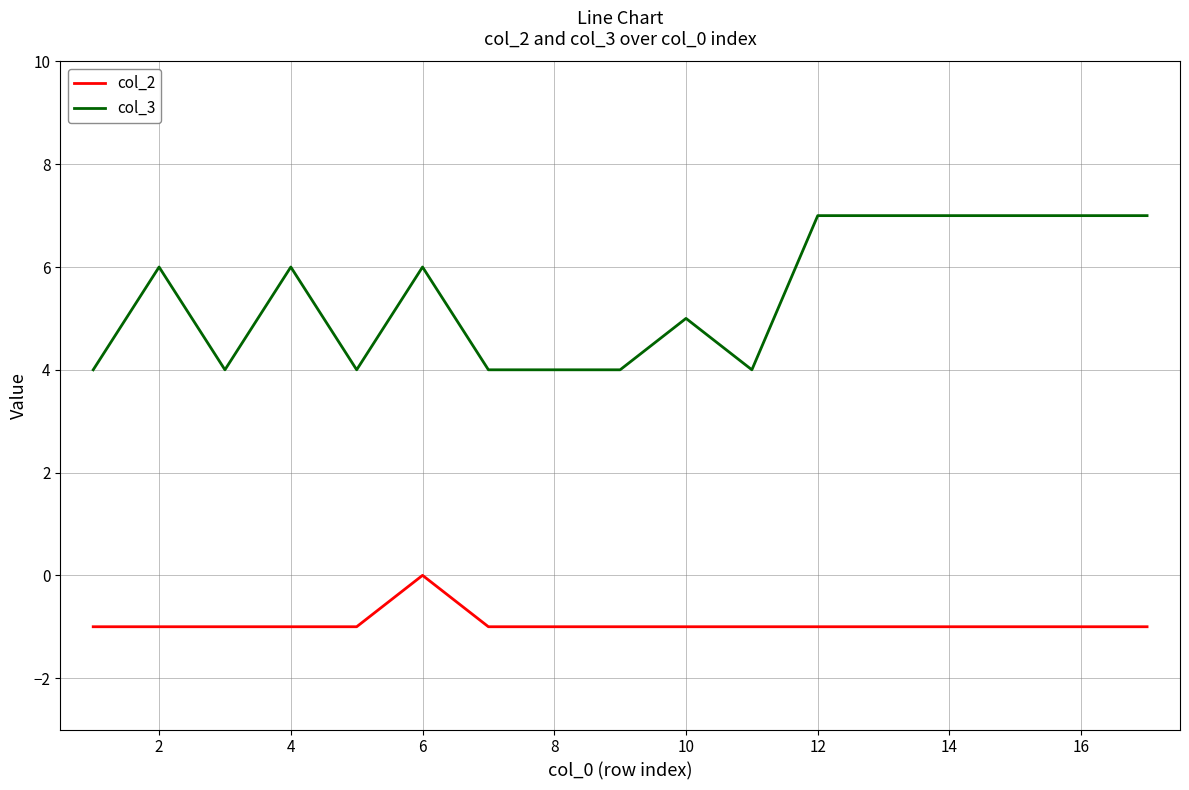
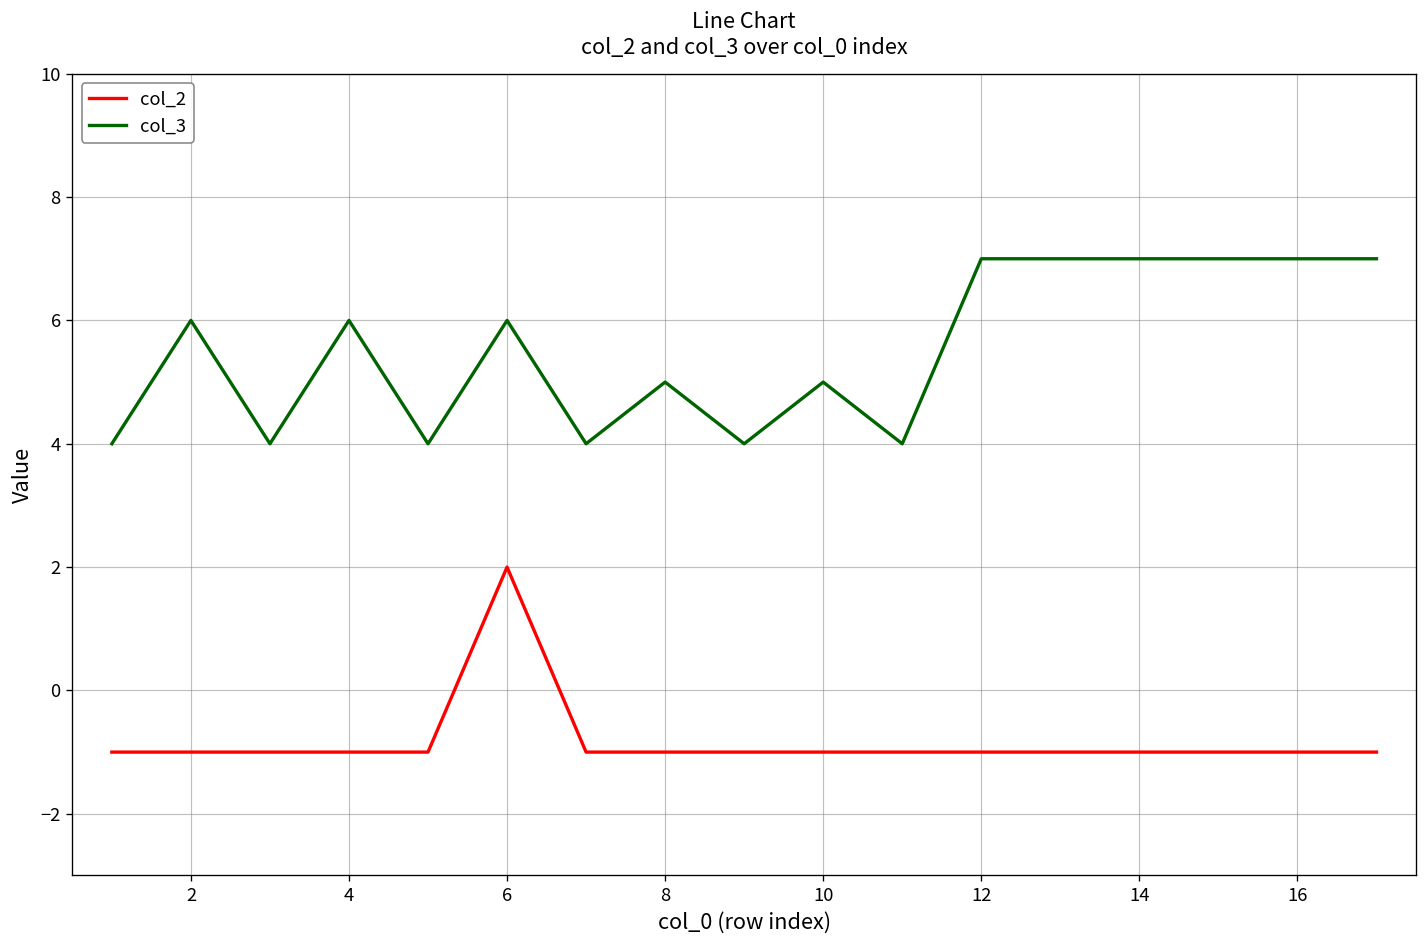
  {
    "col_2": {
      "2": -1,
      "4": -1,
-     "6": 0,
+     "6": 2,
      "8": -1,
      "10": -1,
      "12": -1,
      "14": -1,
      "16": -1
    },
    "col_3": {
      "2": 6,
      "4": 6,
      "6": 6,
-     "8": 4,
+     "8": 5,
      "10": 5,
      "12": 7,
      "14": 7,
      "16": 7
    }
  }
